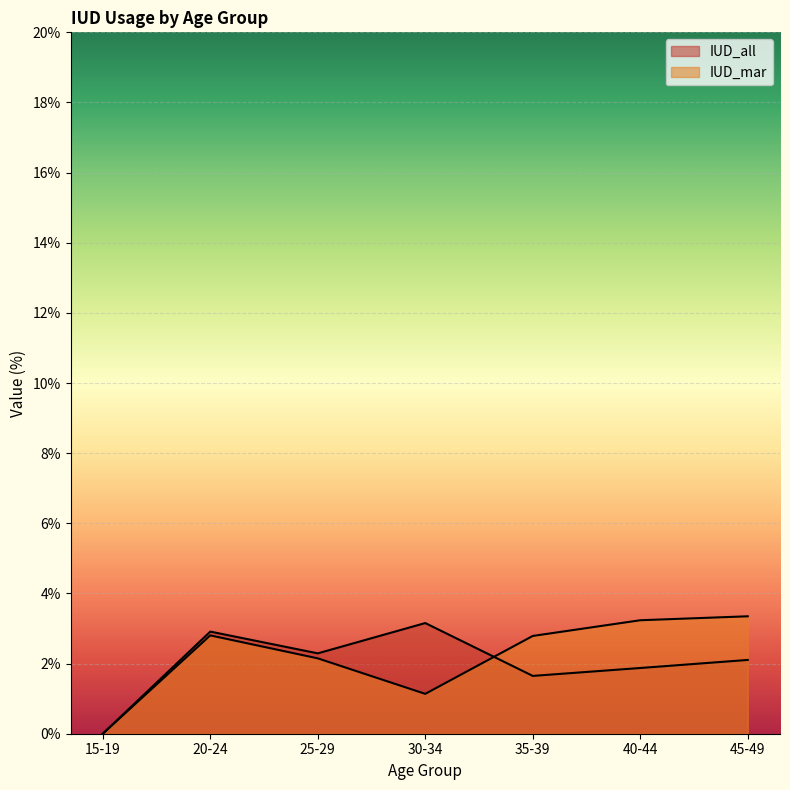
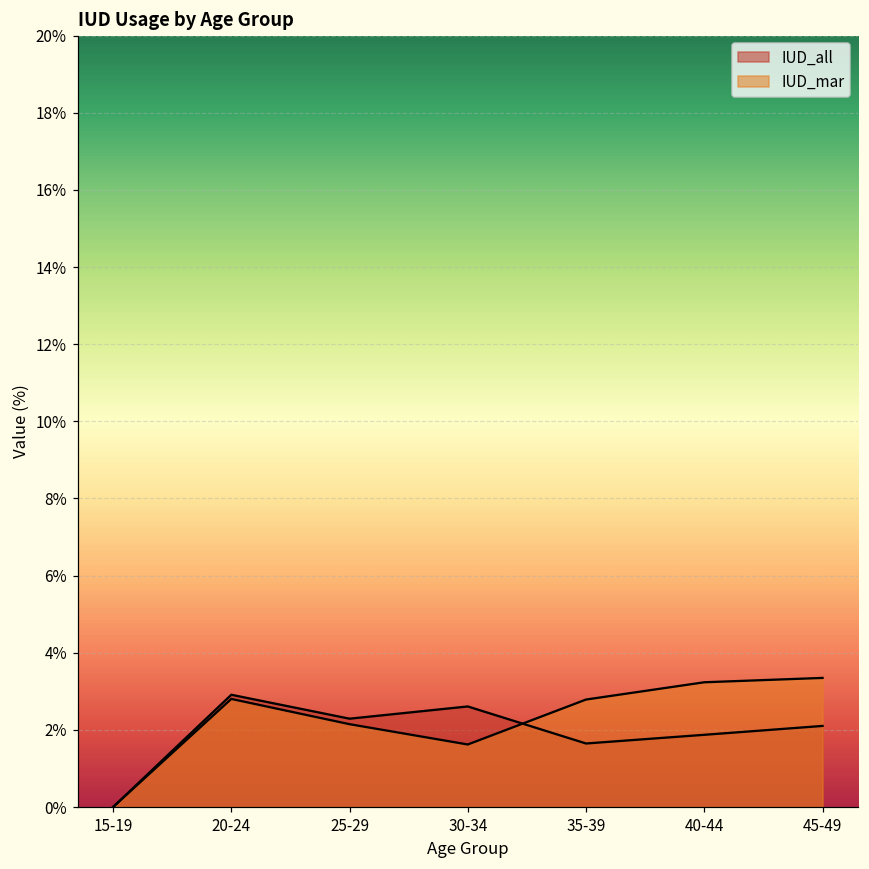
  {
    "IUD_all": {
      "20-24": "2.9%",
      "25-29": "2.3%",
-     "30-34": "3.2%",
+     "30-34": "2.6%",
      "35-39": "1.6%",
      "40-44": "1.9%",
      "45-49": "2.1%"
    },
    "IUD_mar": {
      "20-24": "2.8%",
      "25-29": "2.1%",
-     "30-34": "1.1%",
+     "30-34": "1.6%",
      "35-39": "2.8%",
      "40-44": "3.2%",
      "45-49": "3.3%"
    }
  }
